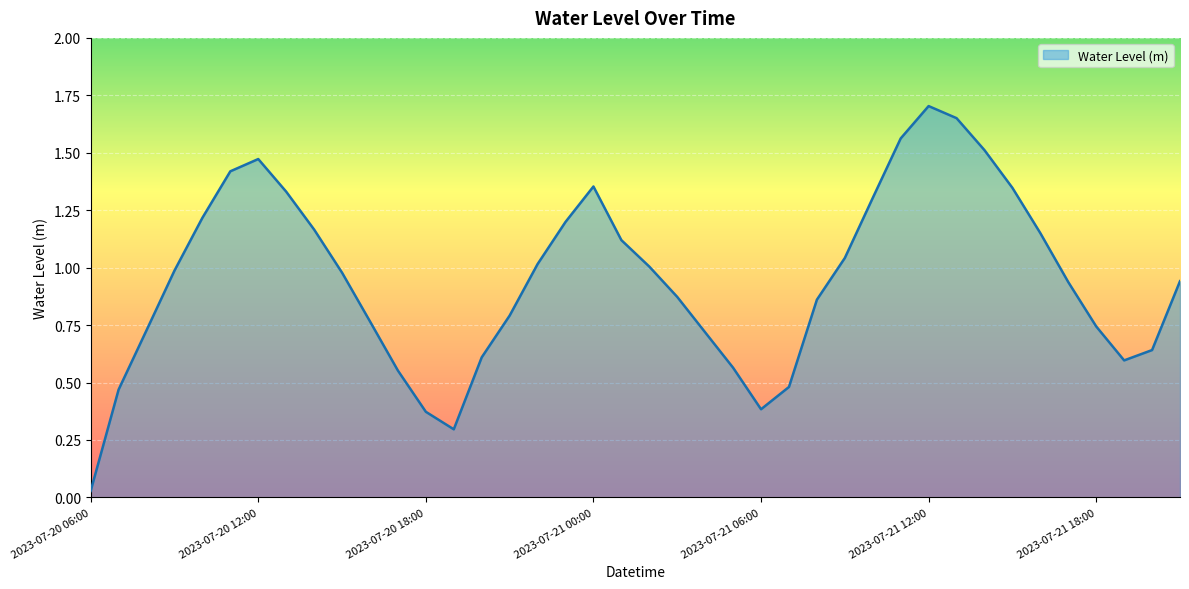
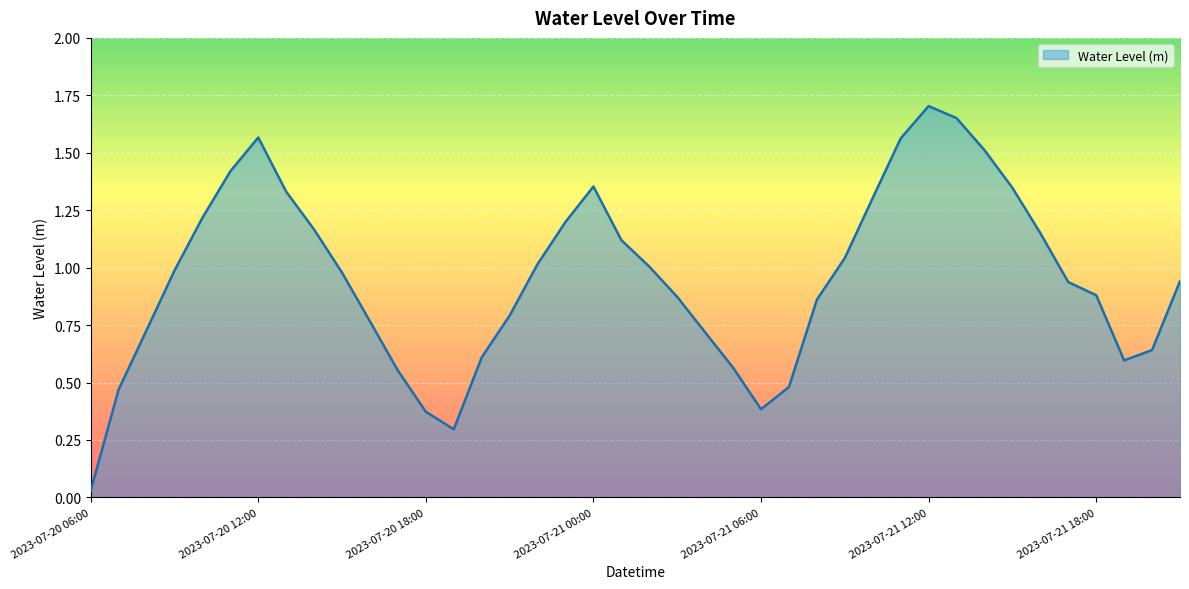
  {
    "2023-07-20 06:00": 0.03,
-   "2023-07-20 12:00": 1.47,
+   "2023-07-20 12:00": 1.57,
    "2023-07-20 18:00": 0.37,
    "2023-07-21 00:00": 1.35,
    "2023-07-21 06:00": 0.38,
    "2023-07-21 12:00": 1.70,
-   "2023-07-21 18:00": 0.74
+   "2023-07-21 18:00": 0.88
  }
